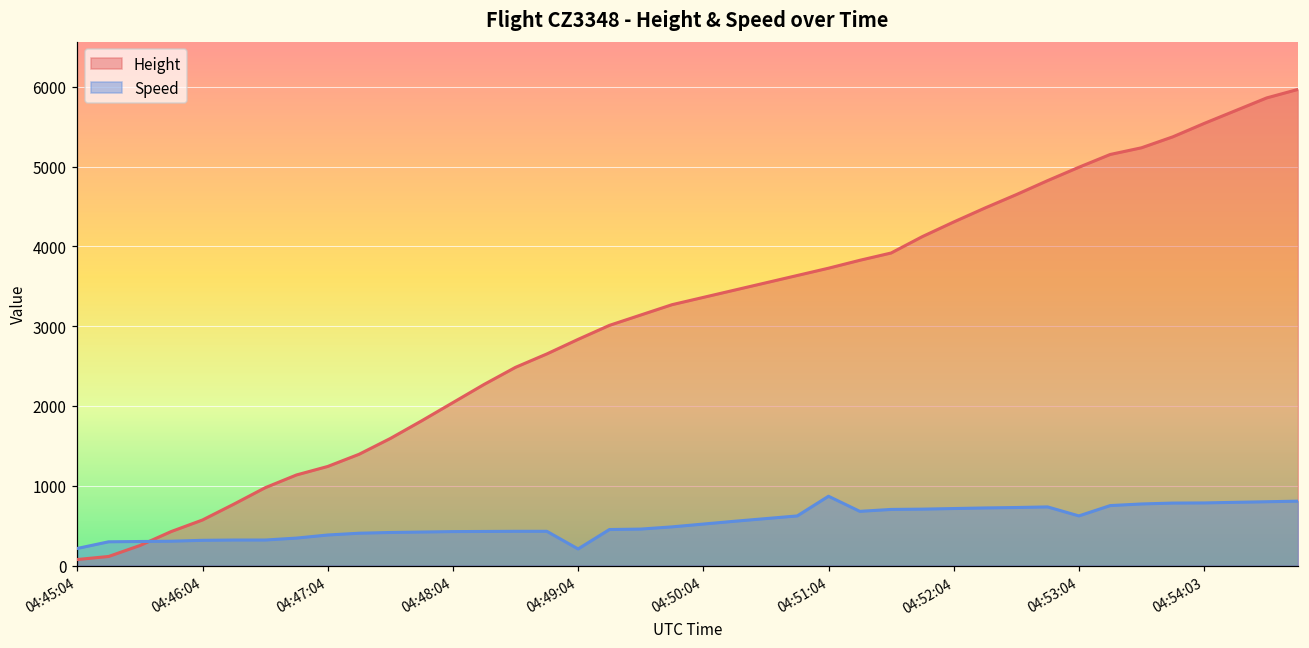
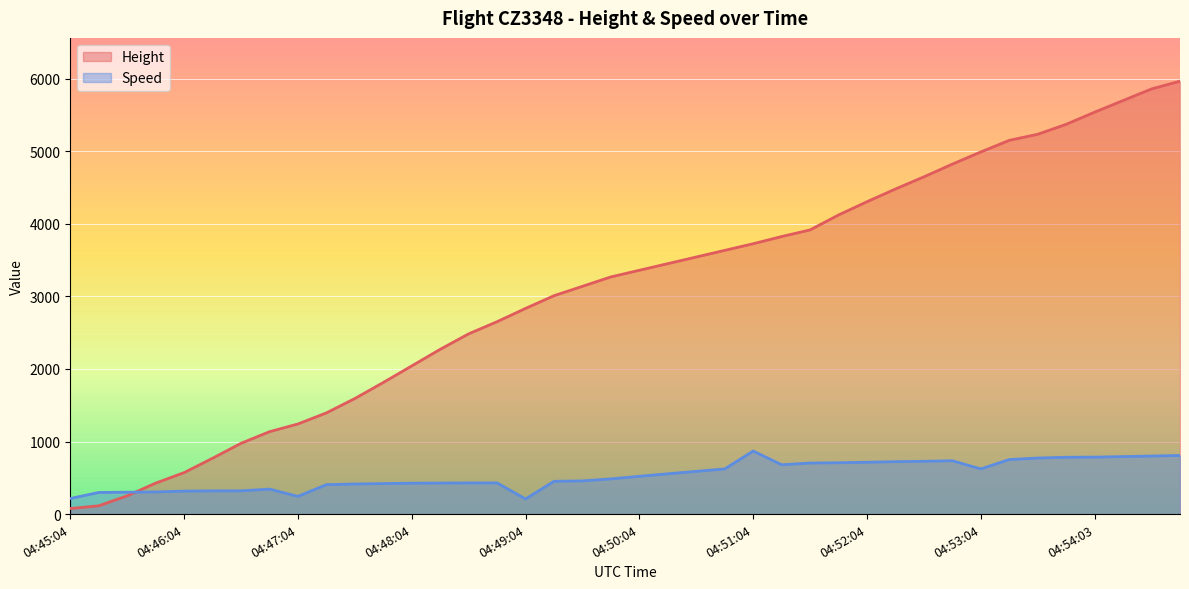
  {
    "Height": {
      "04:45:04": 100,
      "04:46:04": 600,
      "04:47:04": 1200,
      "04:48:04": 2000,
      "04:49:04": 2800,
      "04:50:04": 3400,
      "04:51:04": 3700,
      "04:52:04": 4300,
      "04:53:04": 5000,
      "04:54:03": 5500
    },
    "Speed": {
      "04:45:04": 200,
      "04:46:04": 300,
-     "04:47:04": 400,
+     "04:47:04": 200,
      "04:48:04": 400,
      "04:49:04": 200,
      "04:50:04": 500,
      "04:51:04": 900,
      "04:52:04": 700,
      "04:53:04": 600,
      "04:54:03": 800
    }
  }
